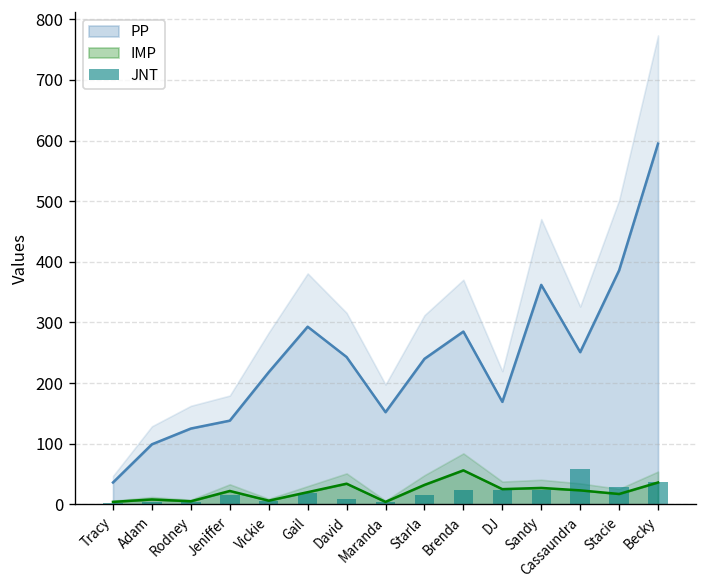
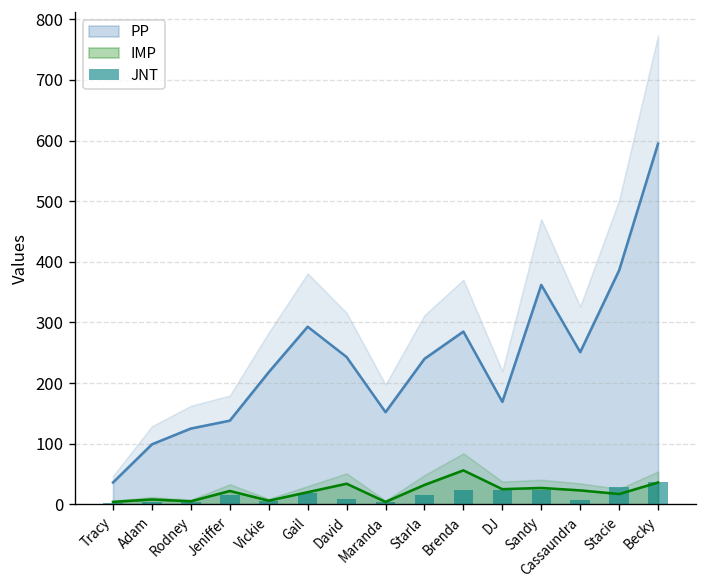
  {
    "JNT": {
      "Jeniffer": 20,
      "Vickie": 10,
      "Gail": 20,
      "David": 10,
      "Starla": 20,
      "Brenda": 20,
      "DJ": 20,
      "Sandy": 20,
-     "Cassaundra": 60,
+     "Cassaundra": 10,
      "Stacie": 30,
      "Becky": 40
    }
  }
